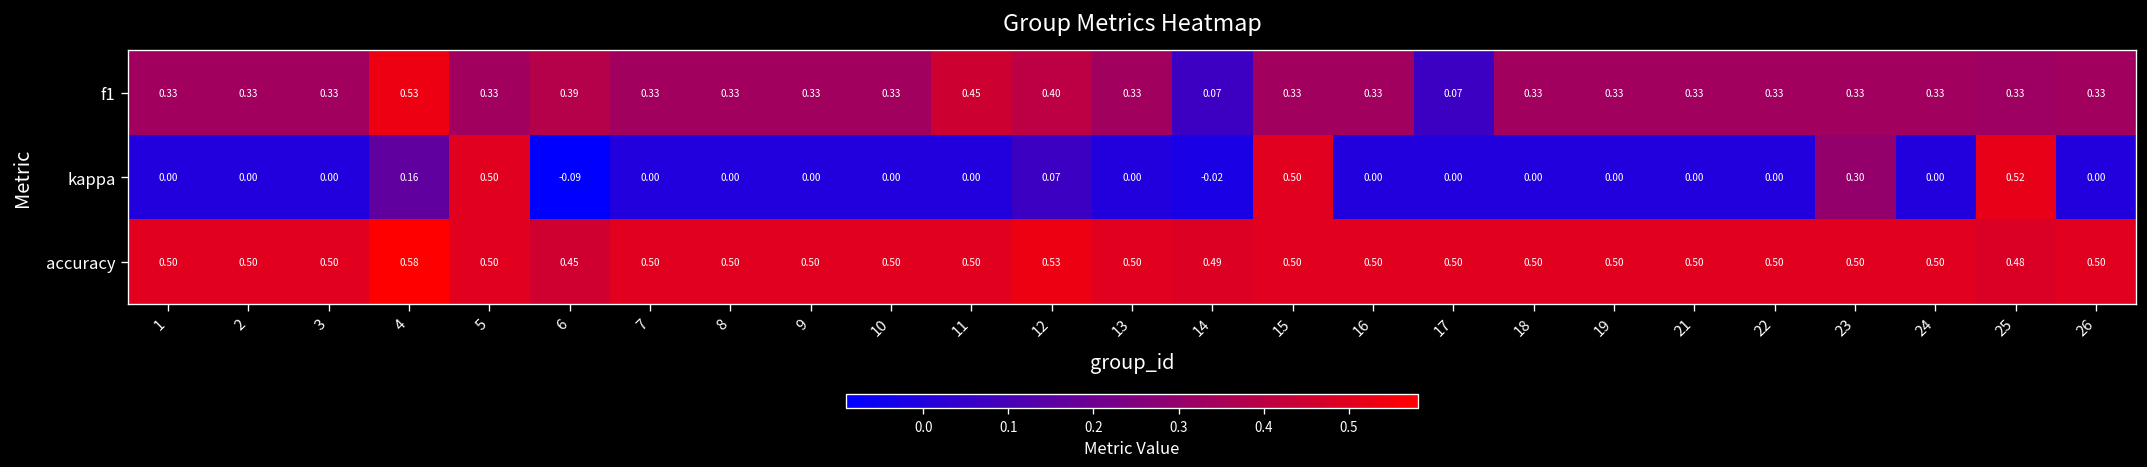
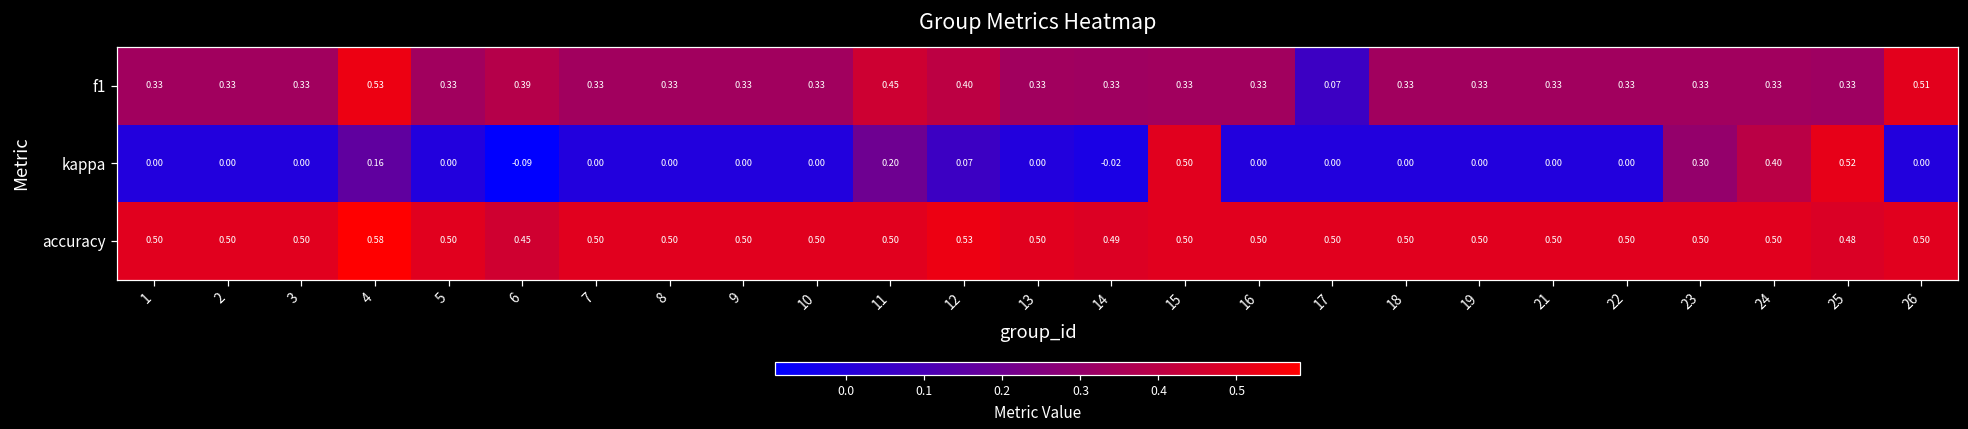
  {
    "f1": {
      "1": 0.33,
      "2": 0.33,
      "3": 0.33,
      "4": 0.53,
      "5": 0.33,
      "6": 0.39,
      "7": 0.33,
      "8": 0.33,
      "9": 0.33,
      "10": 0.33,
      "11": 0.45,
      "12": 0.40,
      "13": 0.33,
-     "14": 0.07,
+     "14": 0.33,
      "15": 0.33,
      "16": 0.33,
      "17": 0.07,
      "18": 0.33,
      "19": 0.33,
      "21": 0.33,
      "22": 0.33,
      "23": 0.33,
      "24": 0.33,
      "25": 0.33,
-     "26": 0.33
+     "26": 0.51
    },
    "kappa": {
      "1": 0.00,
      "2": 0.00,
      "3": 0.00,
      "4": 0.16,
-     "5": 0.50,
+     "5": 0.00,
      "6": -0.09,
      "7": 0.00,
      "8": 0.00,
      "9": 0.00,
      "10": 0.00,
-     "11": 0.00,
+     "11": 0.20,
      "12": 0.07,
      "13": 0.00,
      "14": -0.02,
      "15": 0.50,
      "16": 0.00,
      "17": 0.00,
      "18": 0.00,
      "19": 0.00,
      "21": 0.00,
      "22": 0.00,
      "23": 0.30,
-     "24": 0.00,
+     "24": 0.40,
      "25": 0.52,
      "26": 0.00
    },
    "accuracy": {
      "1": 0.50,
      "2": 0.50,
      "3": 0.50,
      "4": 0.58,
      "5": 0.50,
      "6": 0.45,
      "7": 0.50,
      "8": 0.50,
      "9": 0.50,
      "10": 0.50,
      "11": 0.50,
      "12": 0.53,
      "13": 0.50,
      "14": 0.49,
      "15": 0.50,
      "16": 0.50,
      "17": 0.50,
      "18": 0.50,
      "19": 0.50,
      "21": 0.50,
      "22": 0.50,
      "23": 0.50,
      "24": 0.50,
      "25": 0.48,
      "26": 0.50
    }
  }
